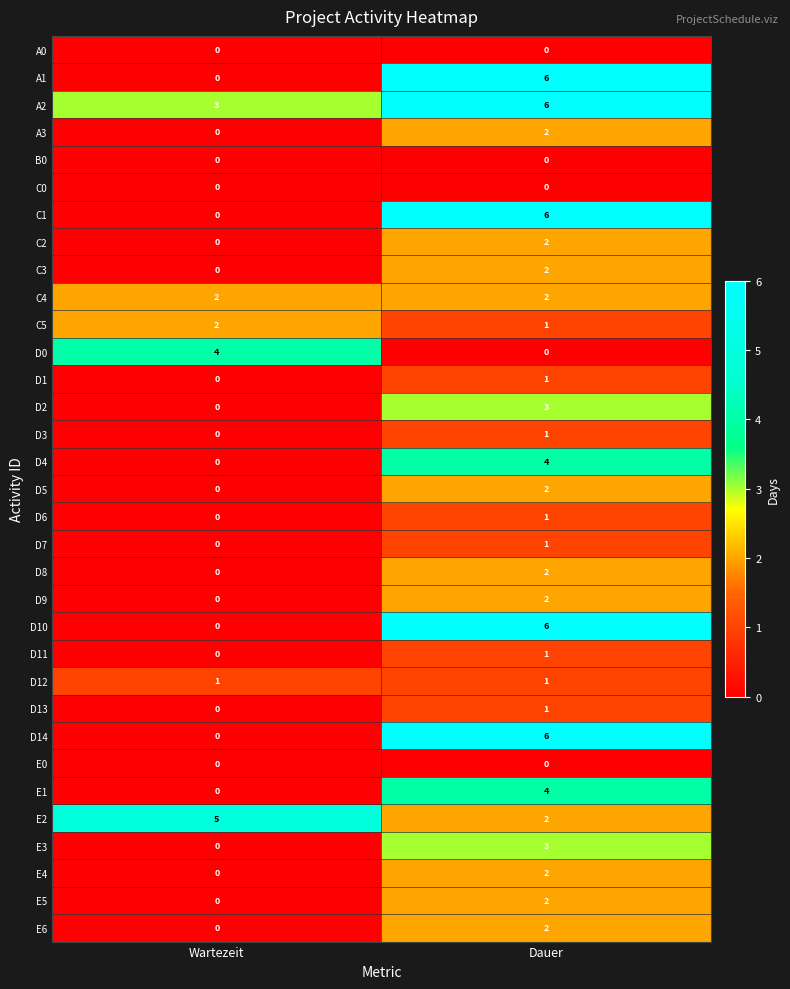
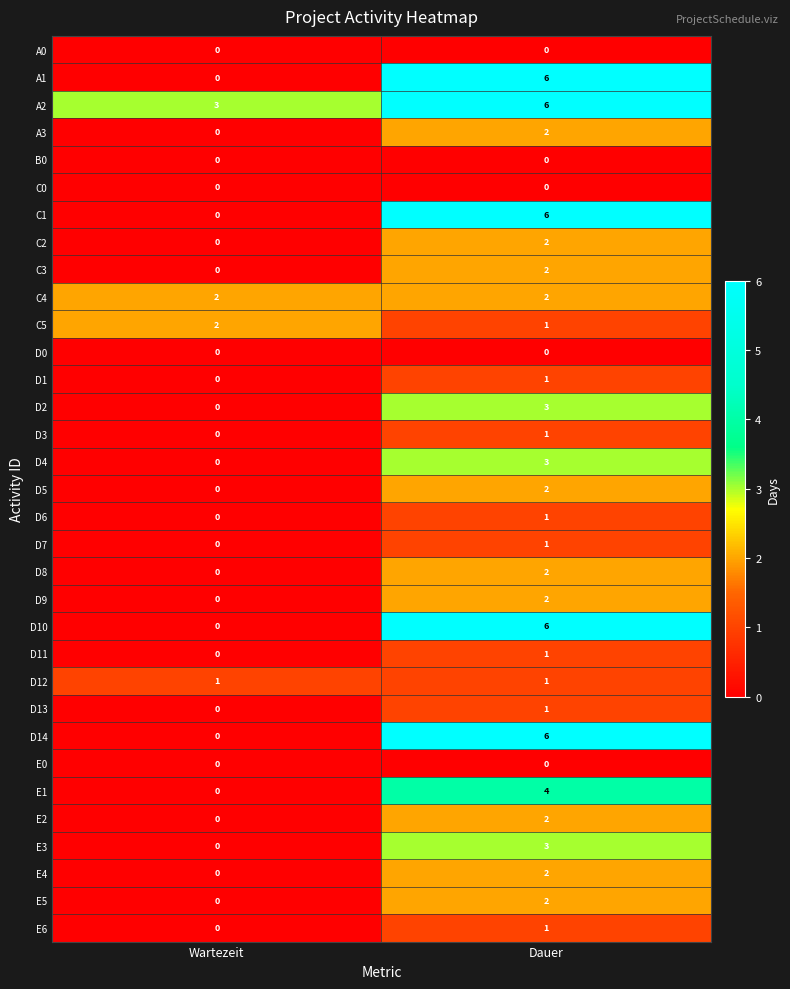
  {
    "A0": {
      "Wartezeit": 0,
      "Dauer": 0
    },
    "A1": {
      "Wartezeit": 0,
      "Dauer": 6
    },
    "A2": {
      "Wartezeit": 3,
      "Dauer": 6
    },
    "A3": {
      "Wartezeit": 0,
      "Dauer": 2
    },
    "B0": {
      "Wartezeit": 0,
      "Dauer": 0
    },
    "C0": {
      "Wartezeit": 0,
      "Dauer": 0
    },
    "C1": {
      "Wartezeit": 0,
      "Dauer": 6
    },
    "C2": {
      "Wartezeit": 0,
      "Dauer": 2
    },
    "C3": {
      "Wartezeit": 0,
      "Dauer": 2
    },
    "C4": {
      "Wartezeit": 2,
      "Dauer": 2
    },
    "C5": {
      "Wartezeit": 2,
      "Dauer": 1
    },
    "D0": {
-     "Wartezeit": 4,
+     "Wartezeit": 0,
      "Dauer": 0
    },
    "D1": {
      "Wartezeit": 0,
      "Dauer": 1
    },
    "D2": {
      "Wartezeit": 0,
      "Dauer": 3
    },
    "D3": {
      "Wartezeit": 0,
      "Dauer": 1
    },
    "D4": {
      "Wartezeit": 0,
-     "Dauer": 4
+     "Dauer": 3
    },
    "D5": {
      "Wartezeit": 0,
      "Dauer": 2
    },
    "D6": {
      "Wartezeit": 0,
      "Dauer": 1
    },
    "D7": {
      "Wartezeit": 0,
      "Dauer": 1
    },
    "D8": {
      "Wartezeit": 0,
      "Dauer": 2
    },
    "D9": {
      "Wartezeit": 0,
      "Dauer": 2
    },
    "D10": {
      "Wartezeit": 0,
      "Dauer": 6
    },
    "D11": {
      "Wartezeit": 0,
      "Dauer": 1
    },
    "D12": {
      "Wartezeit": 1,
      "Dauer": 1
    },
    "D13": {
      "Wartezeit": 0,
      "Dauer": 1
    },
    "D14": {
      "Wartezeit": 0,
      "Dauer": 6
    },
    "E0": {
      "Wartezeit": 0,
      "Dauer": 0
    },
    "E1": {
      "Wartezeit": 0,
      "Dauer": 4
    },
    "E2": {
-     "Wartezeit": 5,
+     "Wartezeit": 0,
      "Dauer": 2
    },
    "E3": {
      "Wartezeit": 0,
      "Dauer": 3
    },
    "E4": {
      "Wartezeit": 0,
      "Dauer": 2
    },
    "E5": {
      "Wartezeit": 0,
      "Dauer": 2
    },
    "E6": {
      "Wartezeit": 0,
-     "Dauer": 2
+     "Dauer": 1
    }
  }
